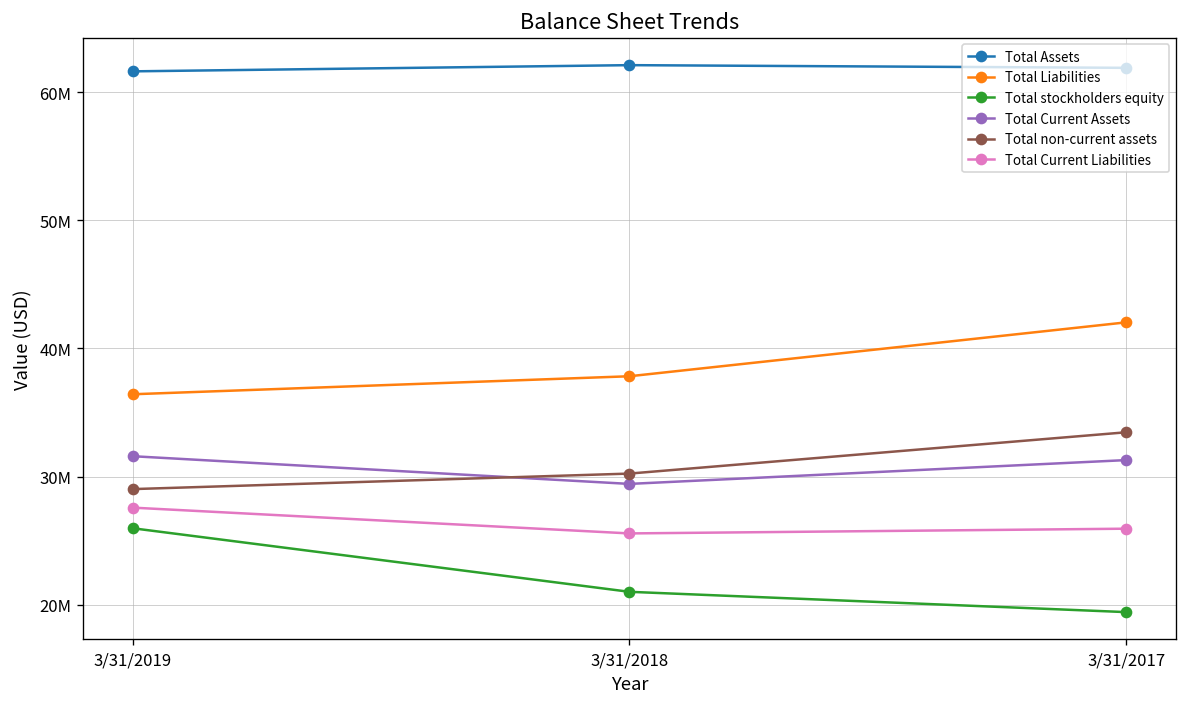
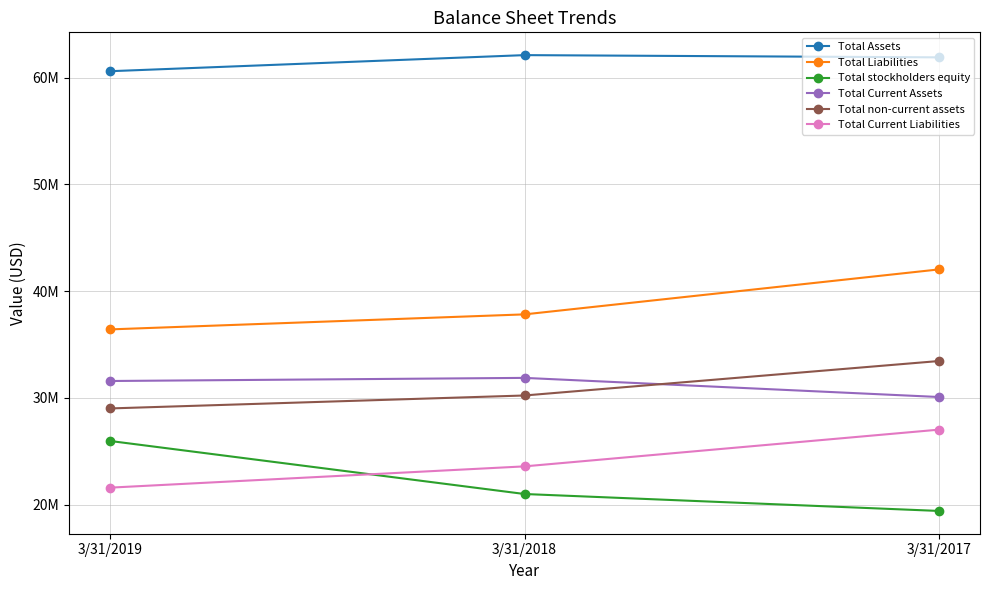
  {
    "Total Assets": {
-     "3/31/2019": 61600000,
+     "3/31/2019": 60600000,
      "3/31/2018": 62100000
    },
    "Total Liabilities": {
      "3/31/2019": 36400000,
      "3/31/2018": 37800000,
      "3/31/2017": 42000000
    },
    "Total stockholders equity": {
      "3/31/2019": 26000000,
      "3/31/2018": 21000000,
      "3/31/2017": 19400000
    },
    "Total Current Assets": {
      "3/31/2019": 31600000,
-     "3/31/2018": 29400000,
-     "3/31/2017": 31300000
+     "3/31/2018": 31900000,
+     "3/31/2017": 30100000
    },
    "Total non-current assets": {
      "3/31/2019": 29000000,
      "3/31/2018": 30200000,
      "3/31/2017": 33500000
    },
    "Total Current Liabilities": {
-     "3/31/2019": 27600000,
-     "3/31/2018": 25600000,
-     "3/31/2017": 25900000
+     "3/31/2019": 21600000,
+     "3/31/2018": 23600000,
+     "3/31/2017": 27000000
    }
  }
